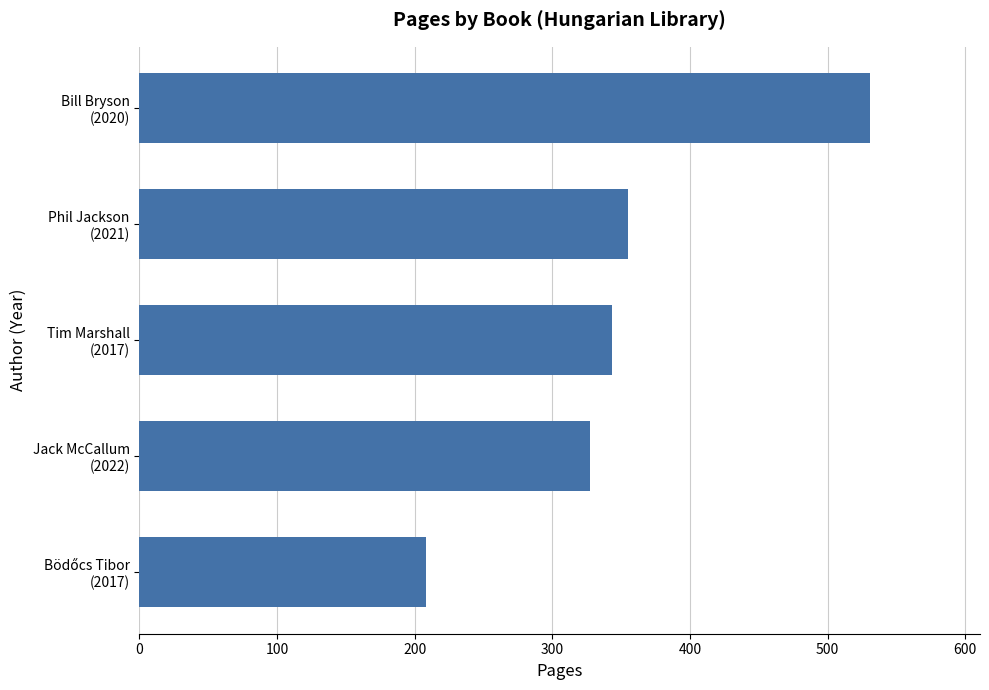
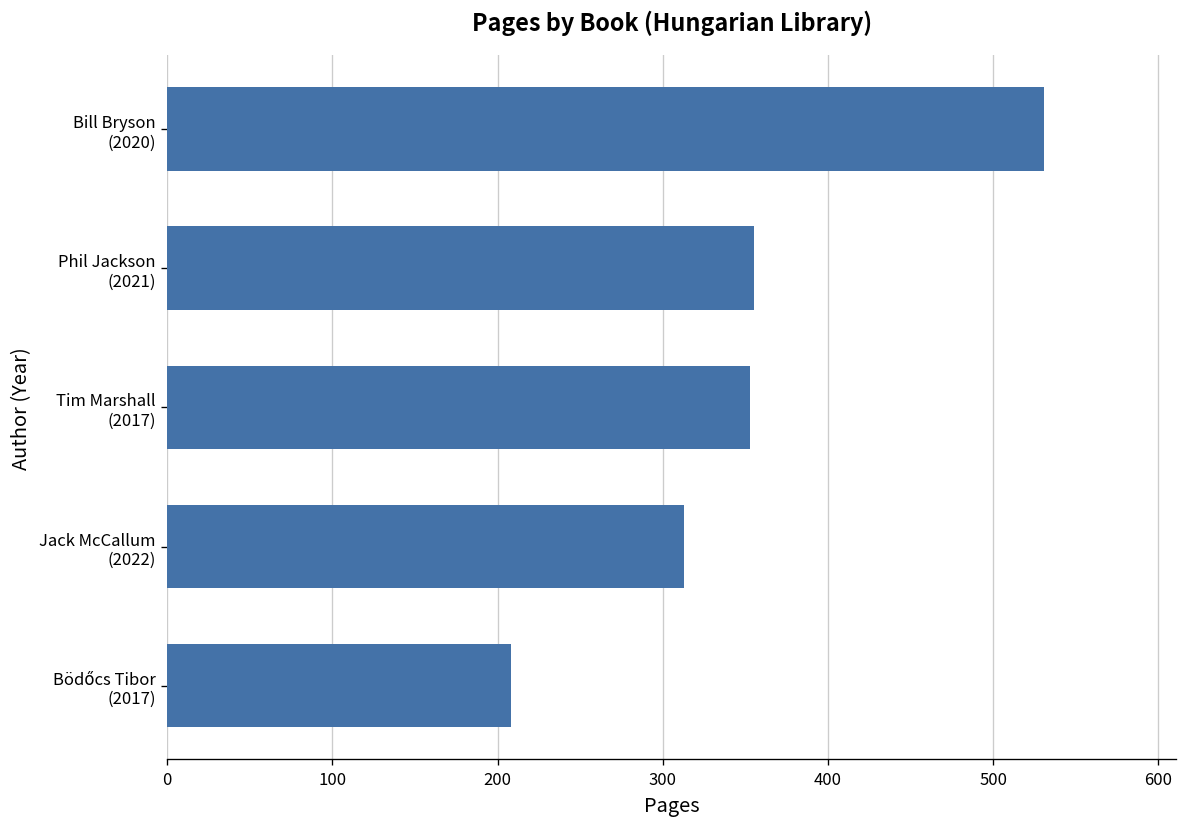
  {
    "Bill Bryson (2020)": 531,
    "Phil Jackson (2021)": 355,
-   "Tim Marshall (2017)": 343,
-   "Jack McCallum (2022)": 327,
+   "Tim Marshall (2017)": 353,
+   "Jack McCallum (2022)": 313,
    "Bödőcs Tibor (2017)": 208
  }
